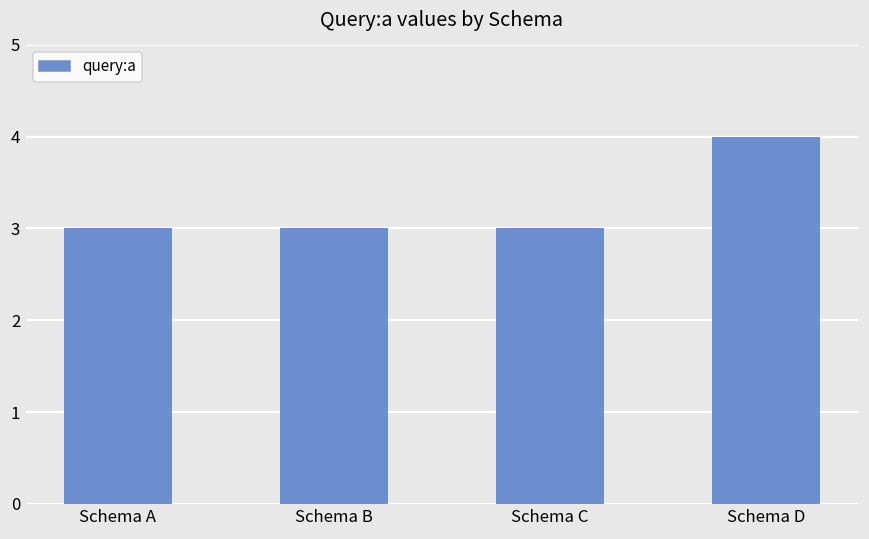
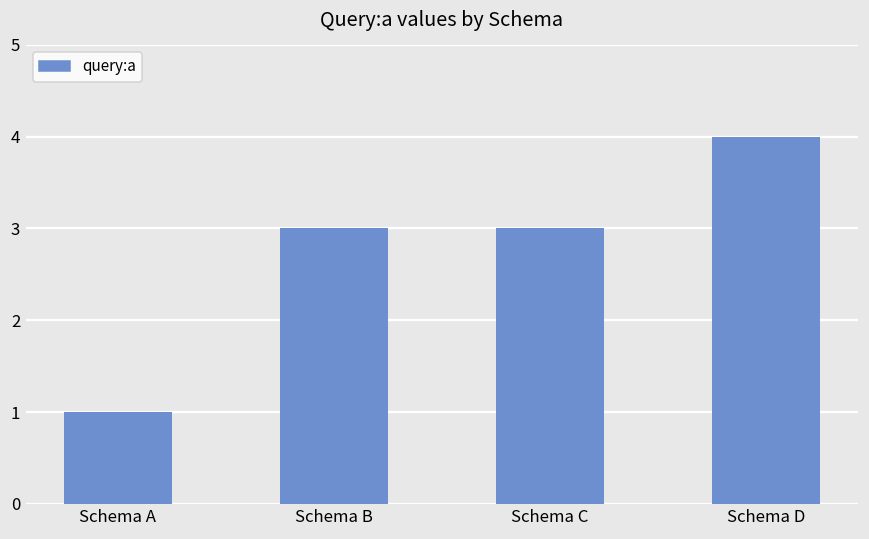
  {
-   "Schema A": 3,
+   "Schema A": 1,
    "Schema B": 3,
    "Schema C": 3,
    "Schema D": 4
  }
